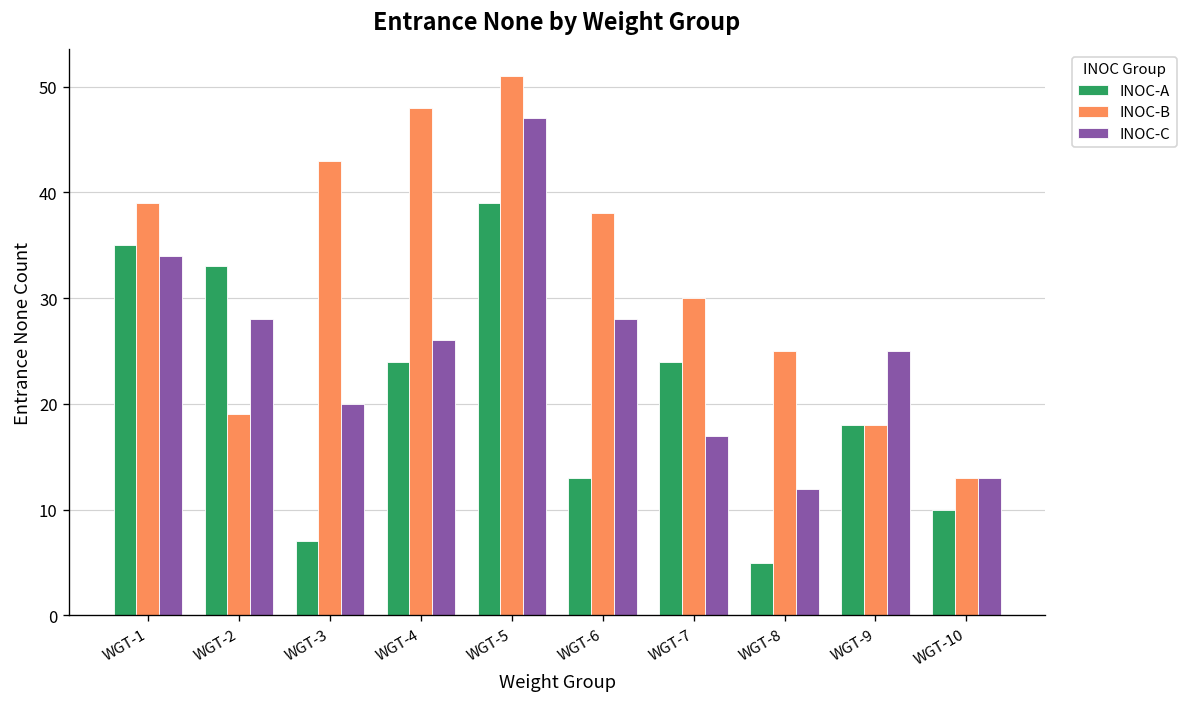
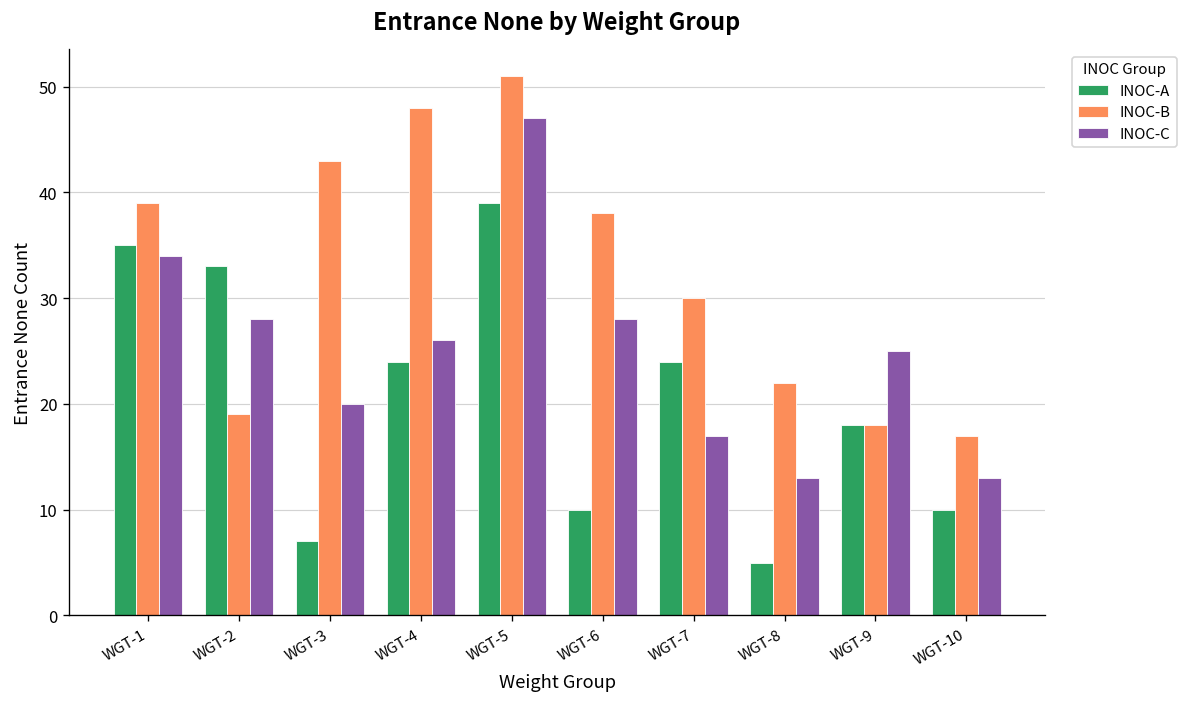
  {
    "INOC-A": {
      "WGT-1": 35,
      "WGT-2": 33,
      "WGT-3": 7,
      "WGT-4": 24,
      "WGT-5": 39,
-     "WGT-6": 13,
+     "WGT-6": 10,
      "WGT-7": 24,
      "WGT-8": 5,
      "WGT-9": 18,
      "WGT-10": 10
    },
    "INOC-B": {
      "WGT-1": 39,
      "WGT-2": 19,
      "WGT-3": 43,
      "WGT-4": 48,
      "WGT-5": 51,
      "WGT-6": 38,
      "WGT-7": 30,
-     "WGT-8": 25,
+     "WGT-8": 22,
      "WGT-9": 18,
-     "WGT-10": 13
+     "WGT-10": 17
    },
    "INOC-C": {
      "WGT-1": 34,
      "WGT-2": 28,
      "WGT-3": 20,
      "WGT-4": 26,
      "WGT-5": 47,
      "WGT-6": 28,
      "WGT-7": 17,
-     "WGT-8": 12,
+     "WGT-8": 13,
      "WGT-9": 25,
      "WGT-10": 13
    }
  }
